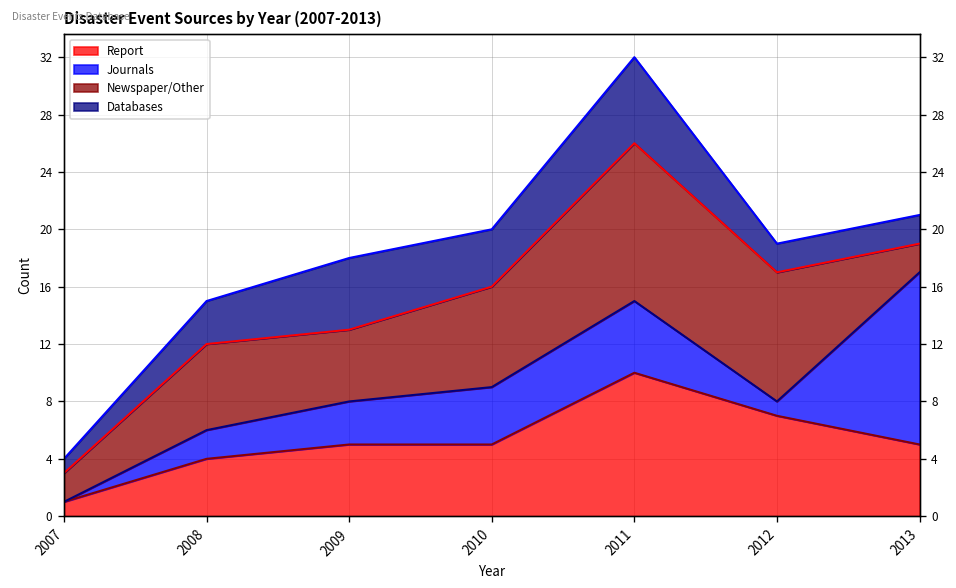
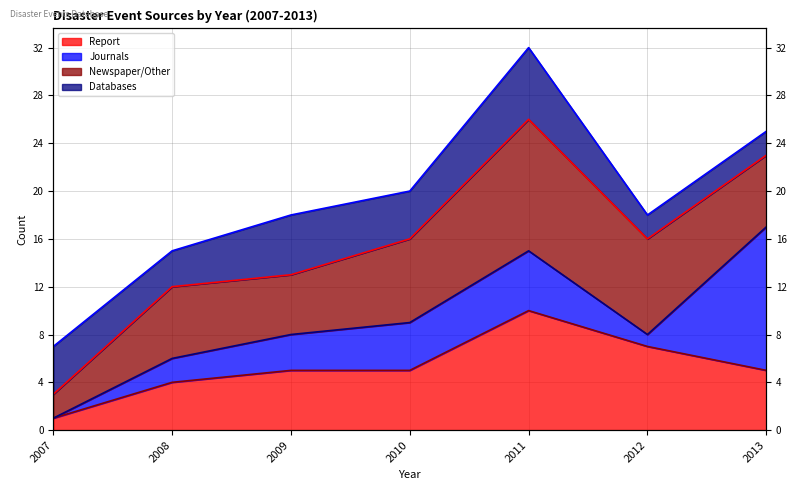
  {
    "Report": {
      "2008": 4,
      "2009": 5,
      "2010": 5,
      "2011": 10,
      "2012": 7,
      "2013": 5
    },
    "Journals": {
      "2008": 2,
      "2009": 3,
      "2010": 4,
      "2011": 5,
      "2012": 1,
      "2013": 12
    },
    "Newspaper/Other": {
      "2007": 2,
      "2008": 6,
      "2009": 5,
      "2010": 7,
      "2011": 11,
-     "2012": 9,
-     "2013": 2
+     "2012": 8,
+     "2013": 6
    },
    "Databases": {
-     "2007": 1,
+     "2007": 4,
      "2008": 3,
      "2009": 5,
      "2010": 4,
      "2011": 6,
      "2012": 2,
      "2013": 2
    }
  }
